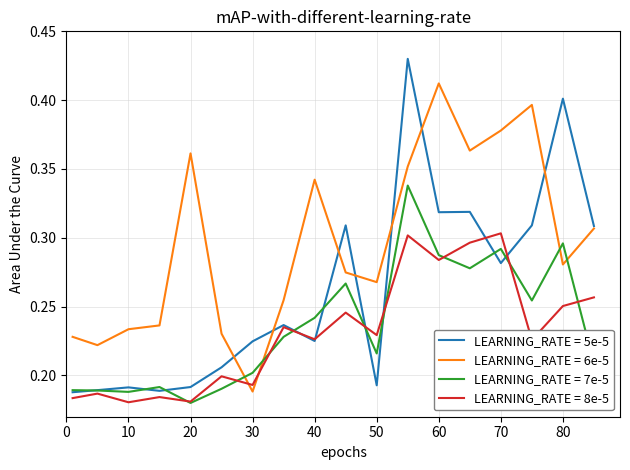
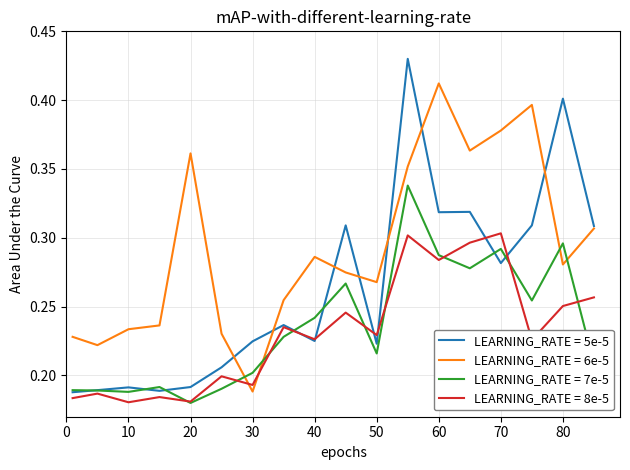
  {
    "LEARNING_RATE = 5e-5": {
      "10": 0.191,
      "20": 0.192,
      "30": 0.225,
-     "50": 0.193,
+     "50": 0.223,
      "60": 0.319,
      "70": 0.282,
      "80": 0.401
    },
    "LEARNING_RATE = 6e-5": {
      "10": 0.234,
      "20": 0.361,
      "30": 0.188,
-     "40": 0.342,
+     "40": 0.286,
      "50": 0.268,
      "60": 0.412,
      "70": 0.378,
      "80": 0.281
    },
    "LEARNING_RATE = 7e-5": {
      "10": 0.188,
      "30": 0.202,
      "40": 0.242,
      "50": 0.216,
      "60": 0.287,
      "70": 0.292,
      "80": 0.296
    },
    "LEARNING_RATE = 8e-5": {
      "10": 0.181,
      "30": 0.193,
      "50": 0.229,
      "60": 0.284,
      "70": 0.303,
      "80": 0.250
    }
  }
